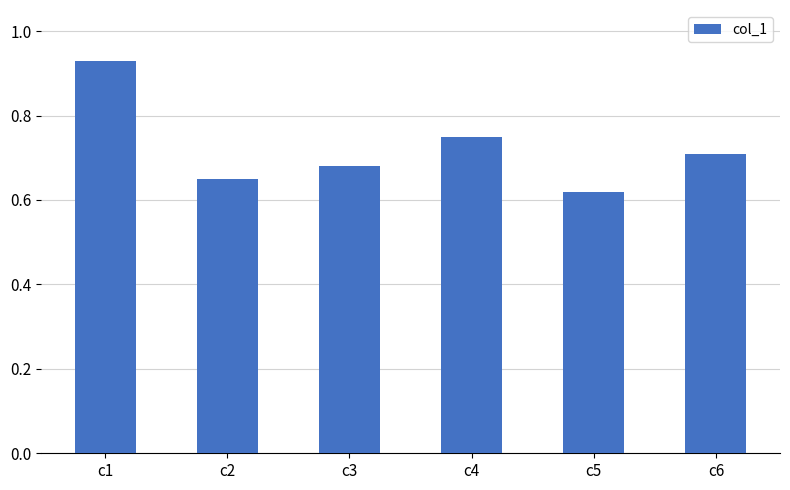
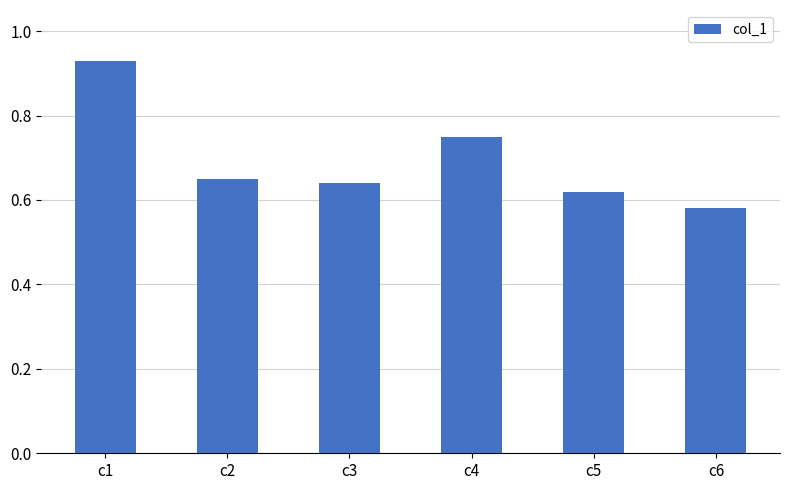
  {
    "c1": 0.93,
    "c2": 0.65,
-   "c3": 0.68,
+   "c3": 0.64,
    "c4": 0.75,
    "c5": 0.62,
-   "c6": 0.71
+   "c6": 0.58
  }
